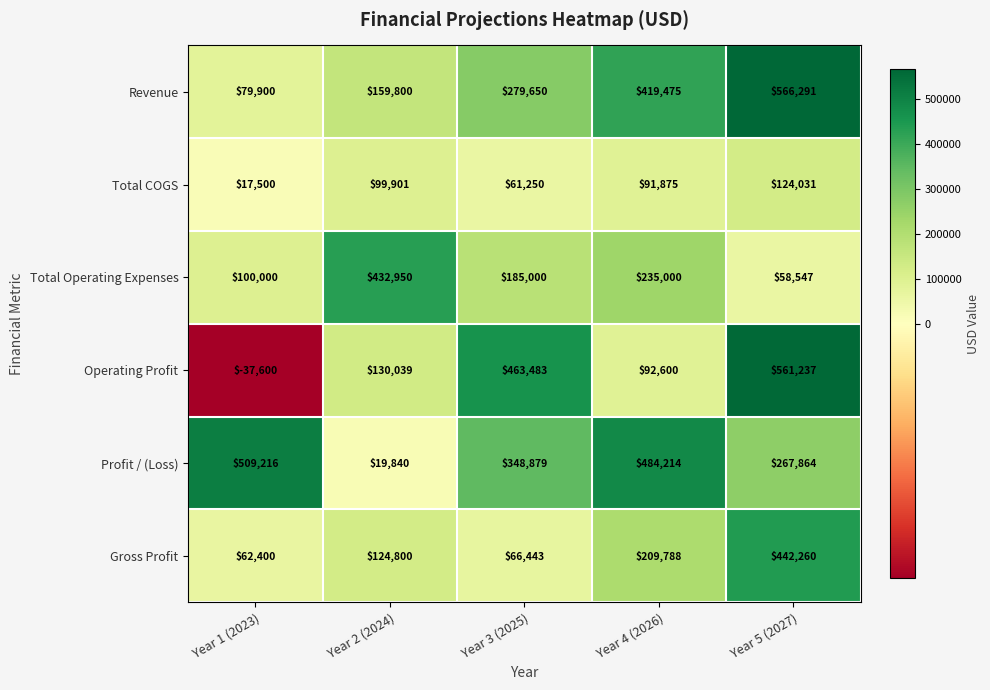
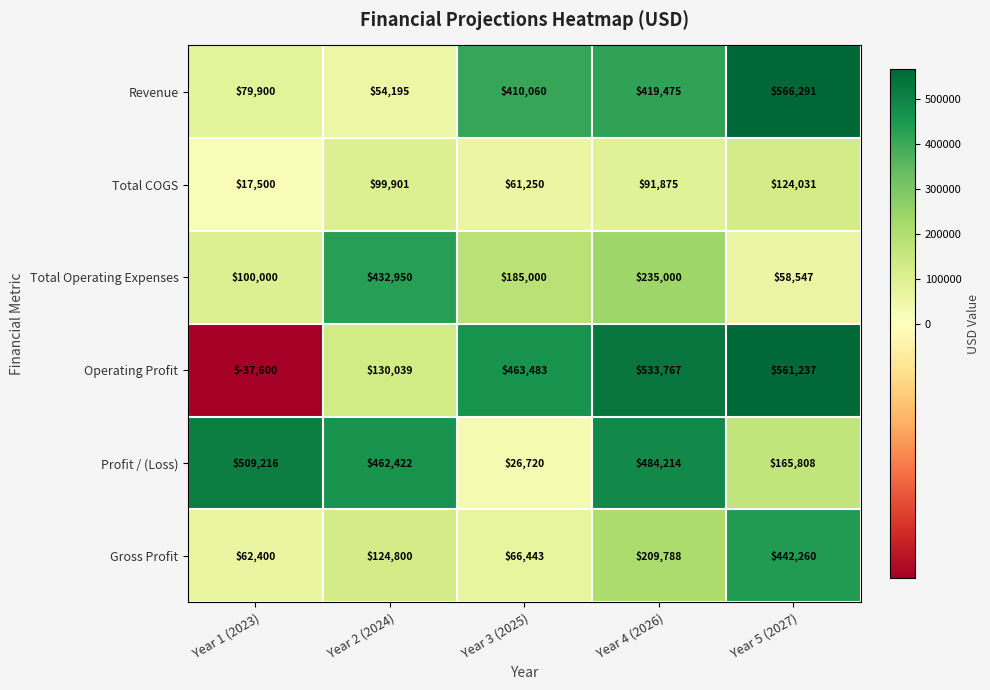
  {
    "Revenue": {
      "Year 1 (2023)": "$79,900",
-     "Year 2 (2024)": "$159,800",
-     "Year 3 (2025)": "$279,650",
+     "Year 2 (2024)": "$54,195",
+     "Year 3 (2025)": "$410,060",
      "Year 4 (2026)": "$419,475",
      "Year 5 (2027)": "$566,291"
    },
    "Total COGS": {
      "Year 1 (2023)": "$17,500",
      "Year 2 (2024)": "$99,901",
      "Year 3 (2025)": "$61,250",
      "Year 4 (2026)": "$91,875",
      "Year 5 (2027)": "$124,031"
    },
    "Total Operating Expenses": {
      "Year 1 (2023)": "$100,000",
      "Year 2 (2024)": "$432,950",
      "Year 3 (2025)": "$185,000",
      "Year 4 (2026)": "$235,000",
      "Year 5 (2027)": "$58,547"
    },
    "Operating Profit": {
      "Year 1 (2023)": "$-37,600",
      "Year 2 (2024)": "$130,039",
      "Year 3 (2025)": "$463,483",
-     "Year 4 (2026)": "$92,600",
+     "Year 4 (2026)": "$533,767",
      "Year 5 (2027)": "$561,237"
    },
    "Profit / (Loss)": {
      "Year 1 (2023)": "$509,216",
-     "Year 2 (2024)": "$19,840",
-     "Year 3 (2025)": "$348,879",
+     "Year 2 (2024)": "$462,422",
+     "Year 3 (2025)": "$26,720",
      "Year 4 (2026)": "$484,214",
-     "Year 5 (2027)": "$267,864"
+     "Year 5 (2027)": "$165,808"
    },
    "Gross Profit": {
      "Year 1 (2023)": "$62,400",
      "Year 2 (2024)": "$124,800",
      "Year 3 (2025)": "$66,443",
      "Year 4 (2026)": "$209,788",
      "Year 5 (2027)": "$442,260"
    }
  }
